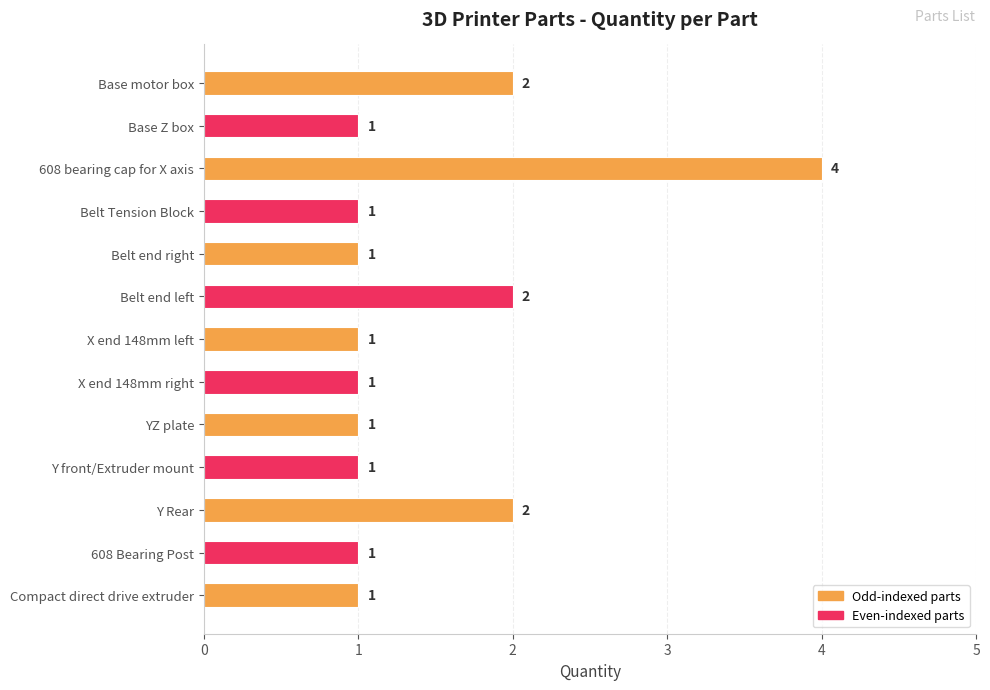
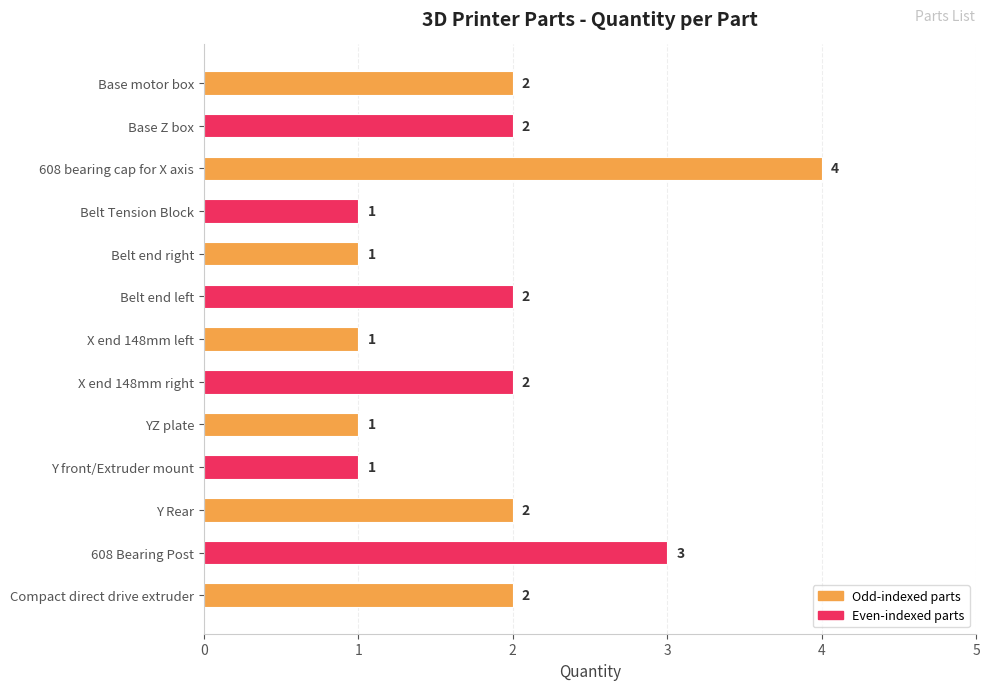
  {
    "Base motor box": 2,
-   "Base Z box": 1,
+   "Base Z box": 2,
    "608 bearing cap for X axis": 4,
    "Belt Tension Block": 1,
    "Belt end right": 1,
    "Belt end left": 2,
    "X end 148mm left": 1,
-   "X end 148mm right": 1,
+   "X end 148mm right": 2,
    "YZ plate": 1,
    "Y front/Extruder mount": 1,
    "Y Rear": 2,
-   "608 Bearing Post": 1,
-   "Compact direct drive extruder": 1
+   "608 Bearing Post": 3,
+   "Compact direct drive extruder": 2
  }
